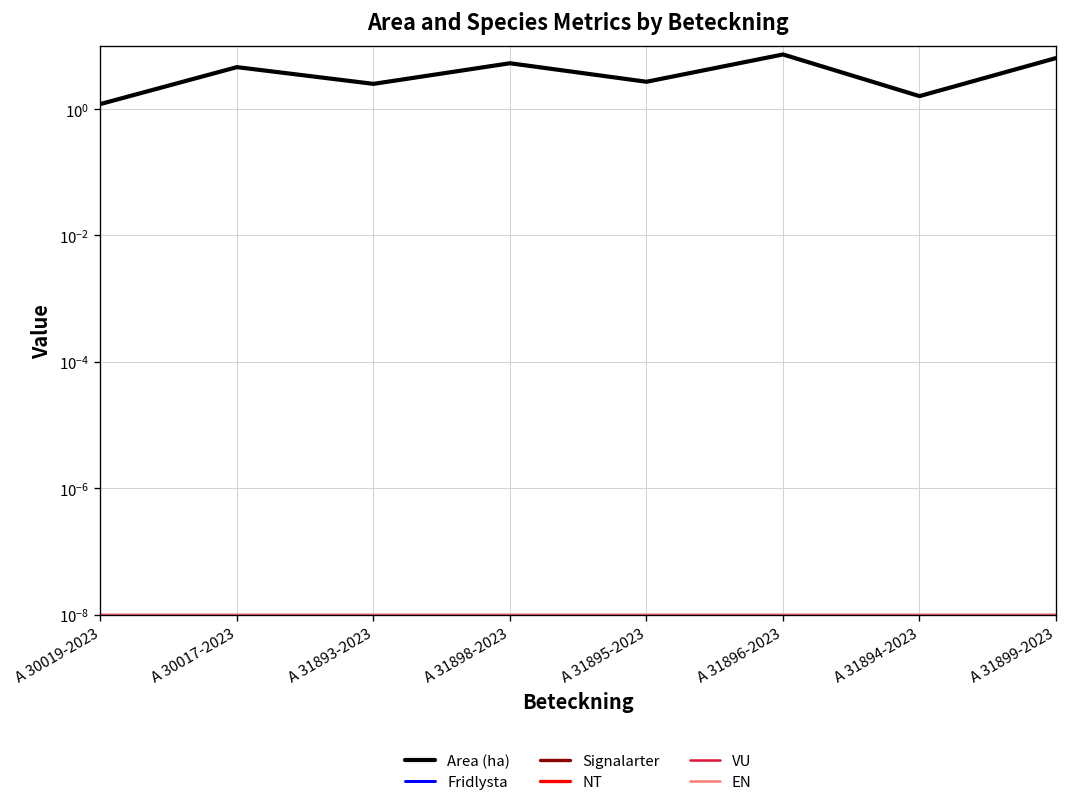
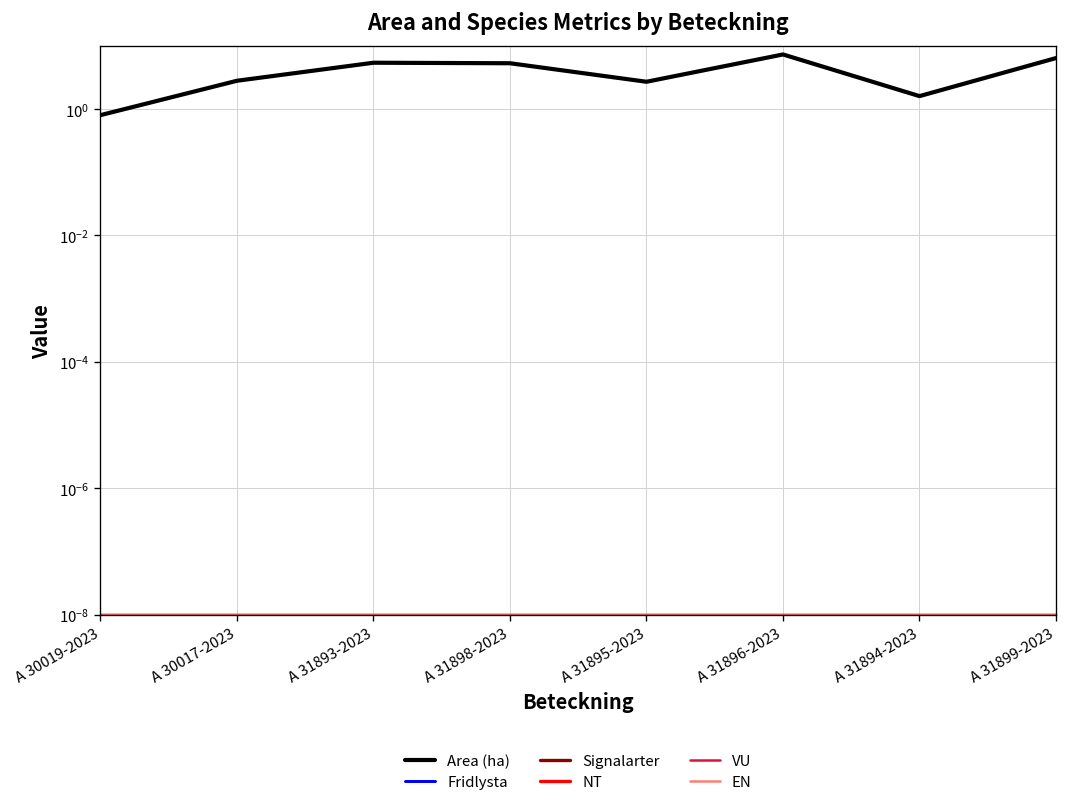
  {
    "Area (ha)": {
-     "A 30019-2023": 1.2,
-     "A 30017-2023": 5,
-     "A 31893-2023": 3,
+     "A 30019-2023": 0.8,
+     "A 30017-2023": 3,
+     "A 31893-2023": 5,
      "A 31898-2023": 5,
      "A 31895-2023": 3,
      "A 31896-2023": 7,
      "A 31894-2023": 1.6,
      "A 31899-2023": 6
    },
    "EN": {
      "A 30019-2023": 0.000000010,
      "A 30017-2023": 0.000000010,
      "A 31893-2023": 0.000000010,
      "A 31898-2023": 0.000000010,
      "A 31895-2023": 0.000000010,
      "A 31896-2023": 0.000000010,
      "A 31894-2023": 0.000000010,
      "A 31899-2023": 0.000000010
    }
  }
